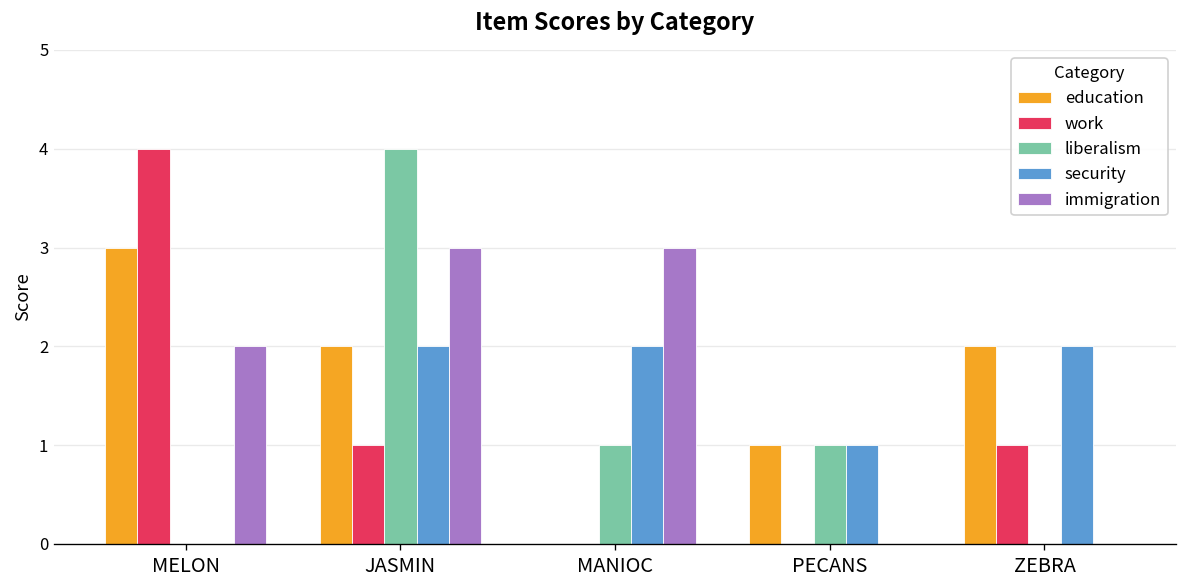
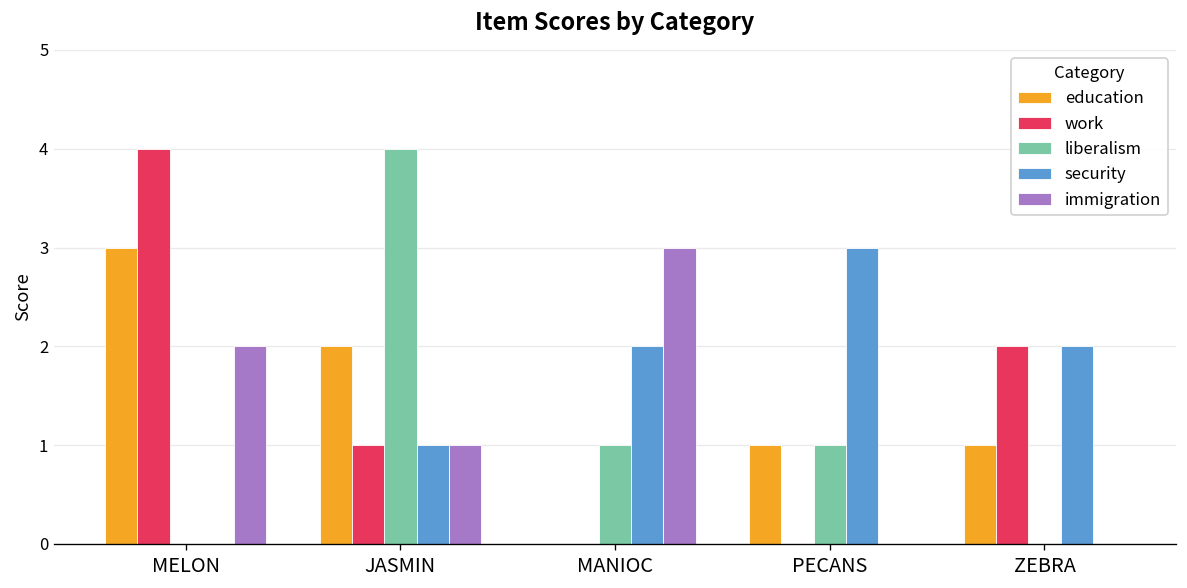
  {
    "education": {
      "MELON": 3,
      "JASMIN": 2,
      "MANIOC": 0,
      "PECANS": 1,
-     "ZEBRA": 2
+     "ZEBRA": 1
    },
    "work": {
      "MELON": 4,
      "JASMIN": 1,
      "MANIOC": 0,
      "PECANS": 0,
-     "ZEBRA": 1
+     "ZEBRA": 2
    },
    "liberalism": {
      "MELON": 0,
      "JASMIN": 4,
      "MANIOC": 1,
      "PECANS": 1,
      "ZEBRA": 0
    },
    "security": {
      "MELON": 0,
-     "JASMIN": 2,
+     "JASMIN": 1,
      "MANIOC": 2,
-     "PECANS": 1,
+     "PECANS": 3,
      "ZEBRA": 2
    },
    "immigration": {
      "MELON": 2,
-     "JASMIN": 3,
+     "JASMIN": 1,
      "MANIOC": 3,
      "PECANS": 0,
      "ZEBRA": 0
    }
  }
